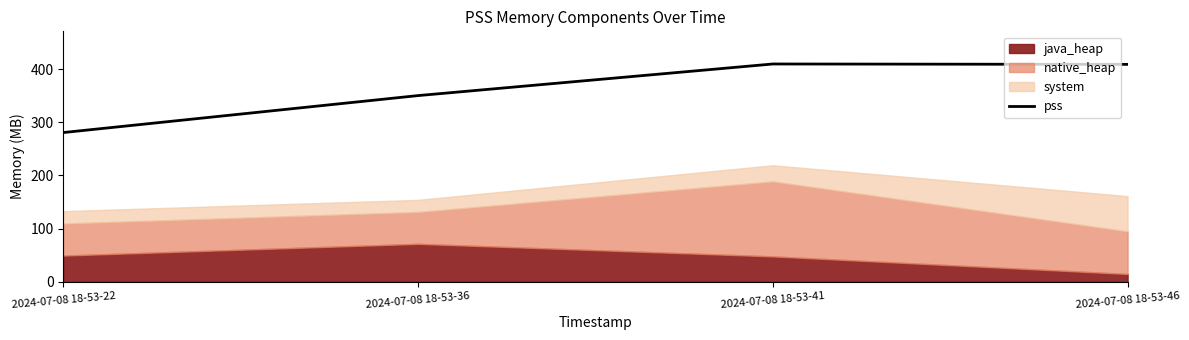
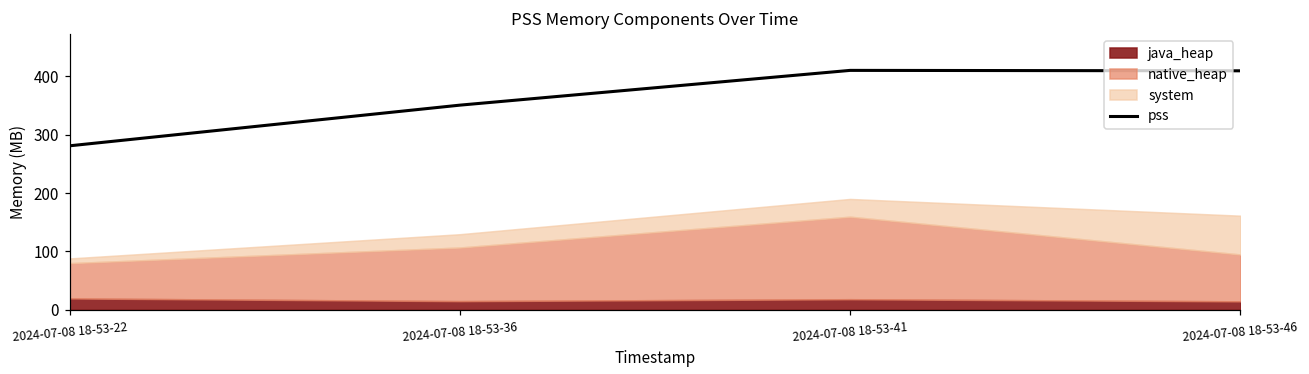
  {
    "java_heap": {
-     "2024-07-08 18-53-22": 50,
-     "2024-07-08 18-53-36": 70,
-     "2024-07-08 18-53-41": 50,
+     "2024-07-08 18-53-22": 20,
+     "2024-07-08 18-53-36": 10,
+     "2024-07-08 18-53-41": 20,
      "2024-07-08 18-53-46": 10
    },
    "pss": {
      "2024-07-08 18-53-22": 280,
      "2024-07-08 18-53-36": 350,
      "2024-07-08 18-53-41": 410,
      "2024-07-08 18-53-46": 410
    },
    "native_heap": {
      "2024-07-08 18-53-22": 60,
-     "2024-07-08 18-53-36": 60,
+     "2024-07-08 18-53-36": 90,
      "2024-07-08 18-53-41": 140,
      "2024-07-08 18-53-46": 80
    },
    "system": {
-     "2024-07-08 18-53-22": 20,
+     "2024-07-08 18-53-22": 10,
      "2024-07-08 18-53-36": 20,
      "2024-07-08 18-53-41": 30,
      "2024-07-08 18-53-46": 70
    }
  }
